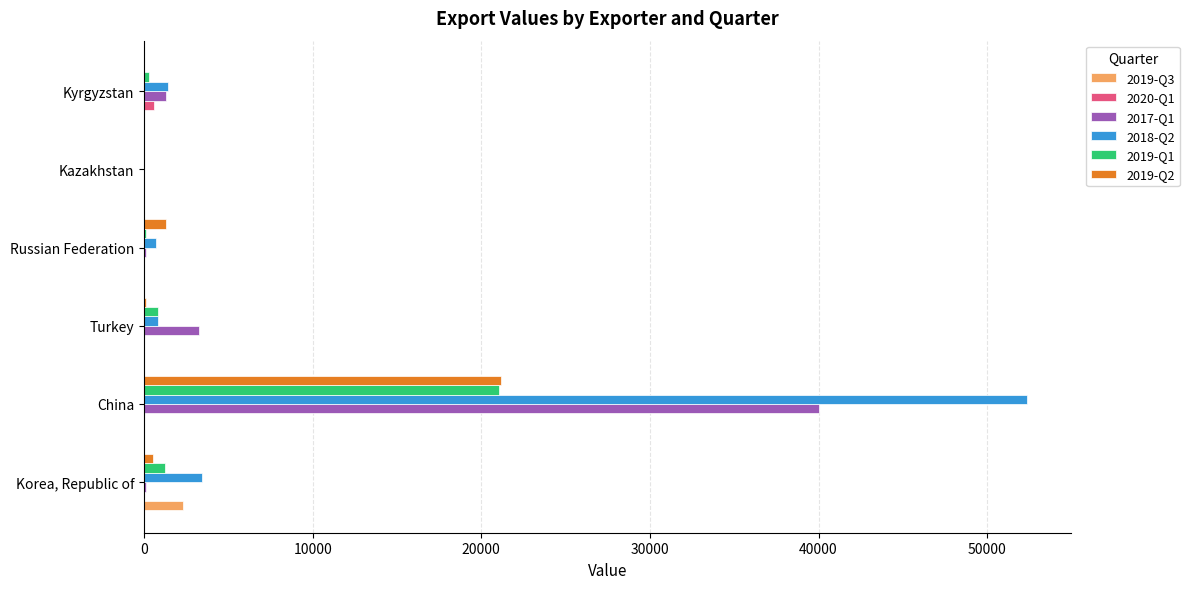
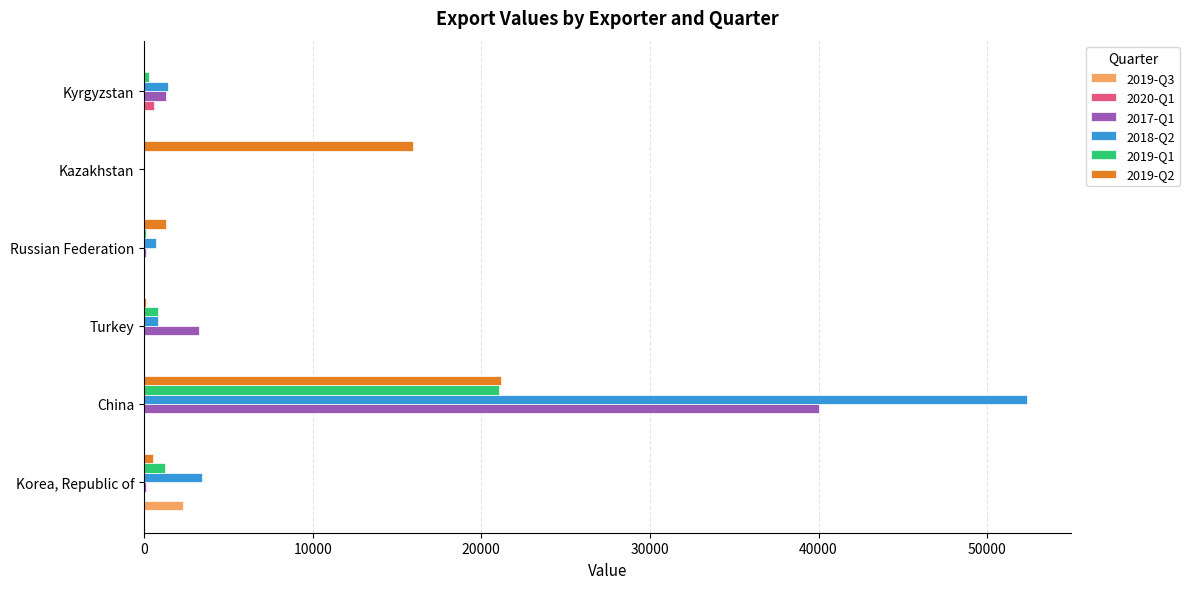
  {
    "2019-Q3": {
      "Kyrgyzstan": 0,
      "Kazakhstan": 0,
      "Turkey": 0,
      "China": 0,
      "Korea, Republic of": 2300
    },
    "2020-Q1": {
      "Kyrgyzstan": 600,
      "China": 0
    },
    "2017-Q1": {
      "Kyrgyzstan": 1300,
      "Kazakhstan": 0,
      "Turkey": 3300,
      "China": 40100
    },
    "2018-Q2": {
      "Kyrgyzstan": 1400,
      "Kazakhstan": 0,
      "Russian Federation": 700,
      "Turkey": 800,
      "China": 52300,
      "Korea, Republic of": 3400
    },
    "2019-Q1": {
      "Kyrgyzstan": 300,
      "Kazakhstan": 0,
      "Turkey": 800,
      "China": 21100,
      "Korea, Republic of": 1200
    },
    "2019-Q2": {
      "Kyrgyzstan": 0,
-     "Kazakhstan": 0,
+     "Kazakhstan": 15900,
      "Russian Federation": 1300,
      "China": 21200,
      "Korea, Republic of": 500
    }
  }
